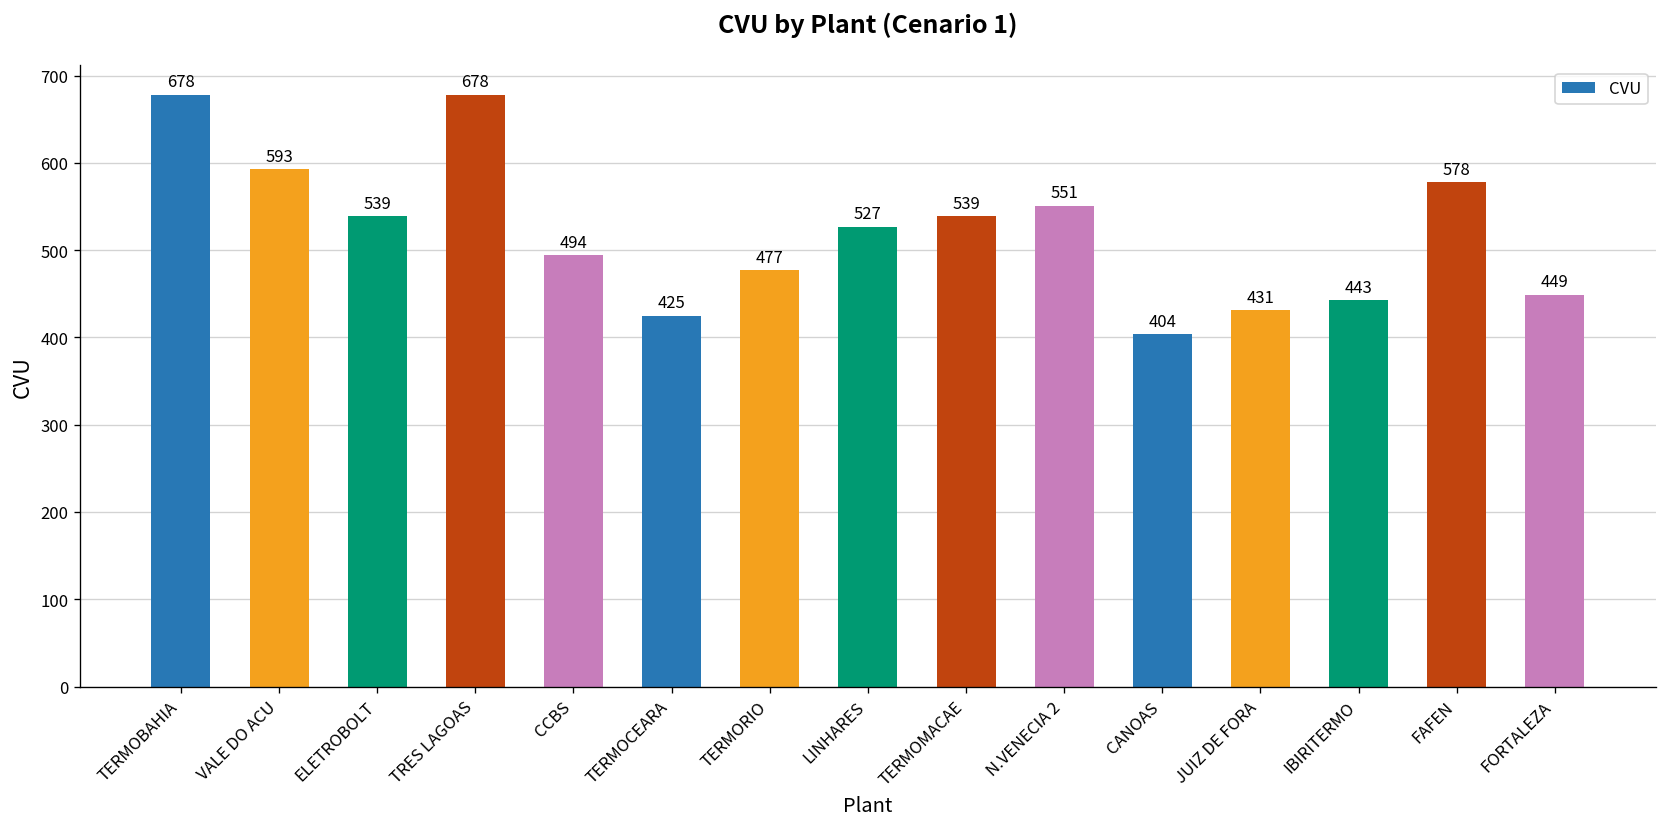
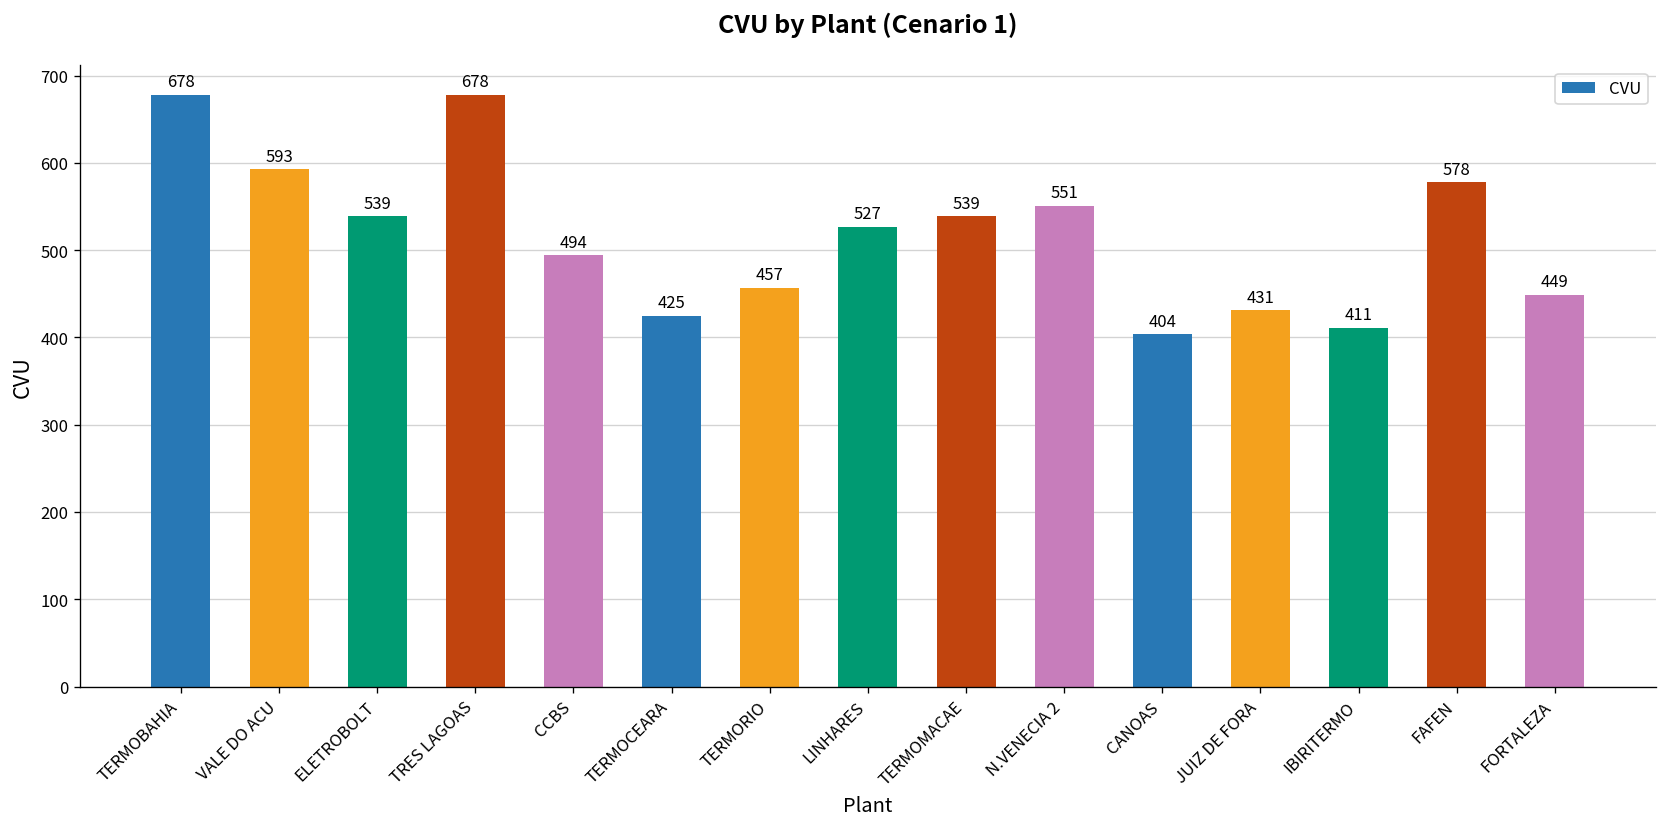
  {
    "TERMOBAHIA": 678,
    "VALE DO ACU": 593,
    "ELETROBOLT": 539,
    "TRES LAGOAS": 678,
    "CCBS": 494,
    "TERMOCEARA": 425,
-   "TERMORIO": 477,
+   "TERMORIO": 457,
    "LINHARES": 527,
    "TERMOMACAE": 539,
    "N.VENECIA 2": 551,
    "CANOAS": 404,
    "JUIZ DE FORA": 431,
-   "IBIRITERMO": 443,
+   "IBIRITERMO": 411,
    "FAFEN": 578,
    "FORTALEZA": 449
  }
